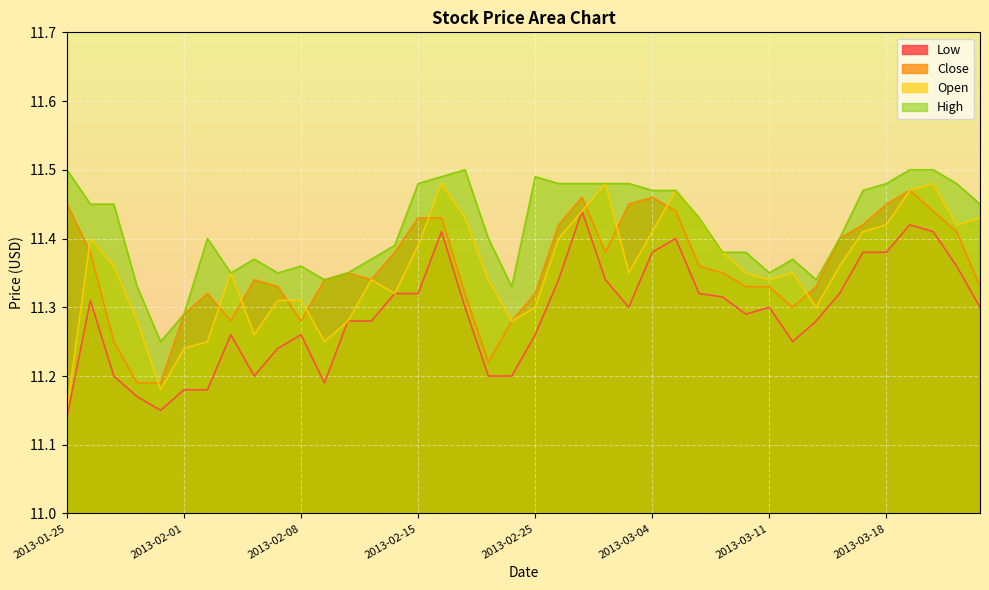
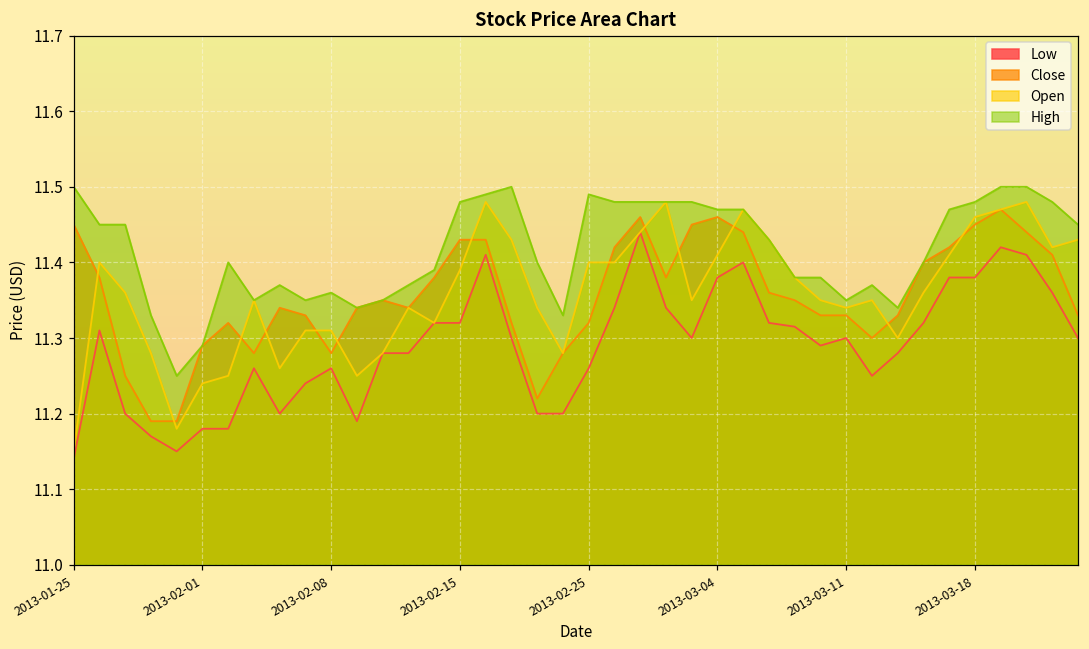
  {
    "Low": {
      "2013-01-25": 11.14,
      "2013-02-01": 11.18,
      "2013-02-08": 11.26,
      "2013-02-15": 11.32,
      "2013-02-25": 11.26,
      "2013-03-04": 11.38,
      "2013-03-11": 11.30,
      "2013-03-18": 11.38
    },
    "Close": {
      "2013-01-25": 11.45,
      "2013-02-08": 11.28,
      "2013-02-15": 11.43,
      "2013-02-25": 11.32,
      "2013-03-04": 11.46,
      "2013-03-11": 11.33,
      "2013-03-18": 11.45
    },
    "Open": {
      "2013-01-25": 11.15,
      "2013-02-01": 11.24,
      "2013-02-08": 11.31,
      "2013-02-15": 11.39,
-     "2013-02-25": 11.3,
+     "2013-02-25": 11.4,
      "2013-03-04": 11.41,
      "2013-03-11": 11.34,
-     "2013-03-18": 11.42
+     "2013-03-18": 11.46
    },
    "High": {
      "2013-01-25": 11.50,
      "2013-02-08": 11.36,
      "2013-02-15": 11.48,
      "2013-02-25": 11.49,
      "2013-03-04": 11.47,
      "2013-03-11": 11.35,
      "2013-03-18": 11.48
    }
  }
